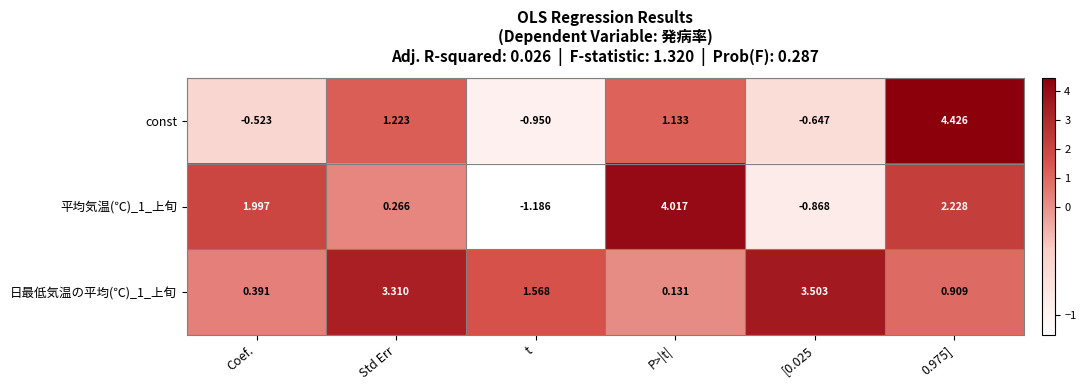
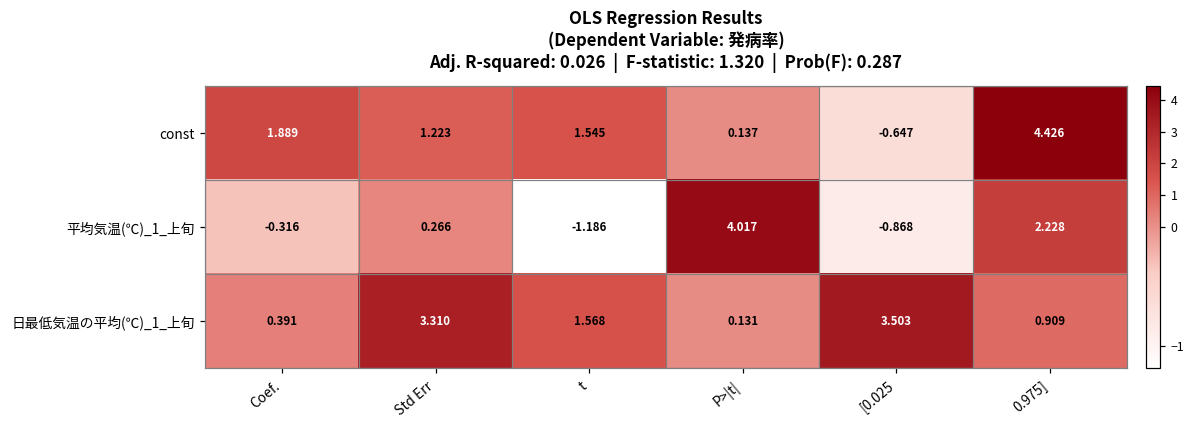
  {
    "const": {
-     "Coef.": -0.523,
+     "Coef.": 1.889,
      "Std Err": 1.223,
-     "t": -0.950,
-     "P>|t|": 1.133,
+     "t": 1.545,
+     "P>|t|": 0.137,
      "[0.025": -0.647,
      "0.975]": 4.426
    },
    "平均気温(℃)_1_上旬": {
-     "Coef.": 1.997,
+     "Coef.": -0.316,
      "Std Err": 0.266,
      "t": -1.186,
      "P>|t|": 4.017,
      "[0.025": -0.868,
      "0.975]": 2.228
    },
    "日最低気温の平均(℃)_1_上旬": {
      "Coef.": 0.391,
      "Std Err": 3.310,
      "t": 1.568,
      "P>|t|": 0.131,
      "[0.025": 3.503,
      "0.975]": 0.909
    }
  }
